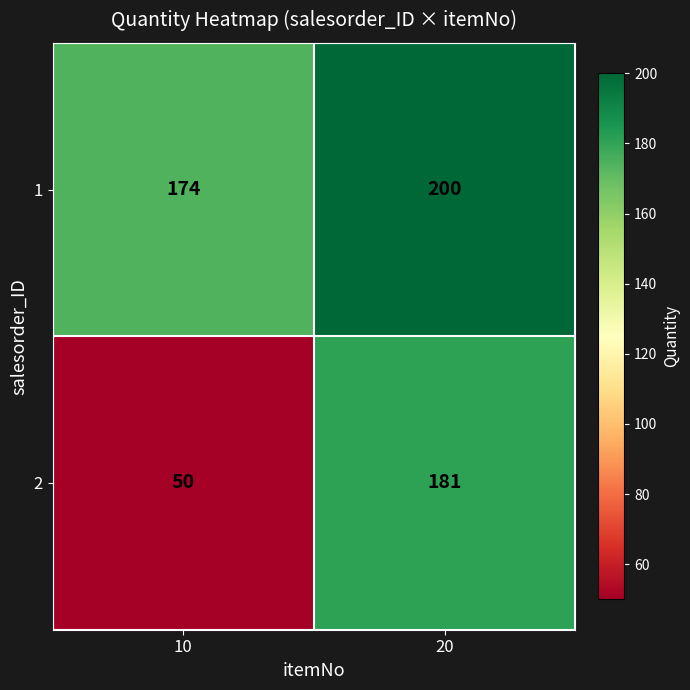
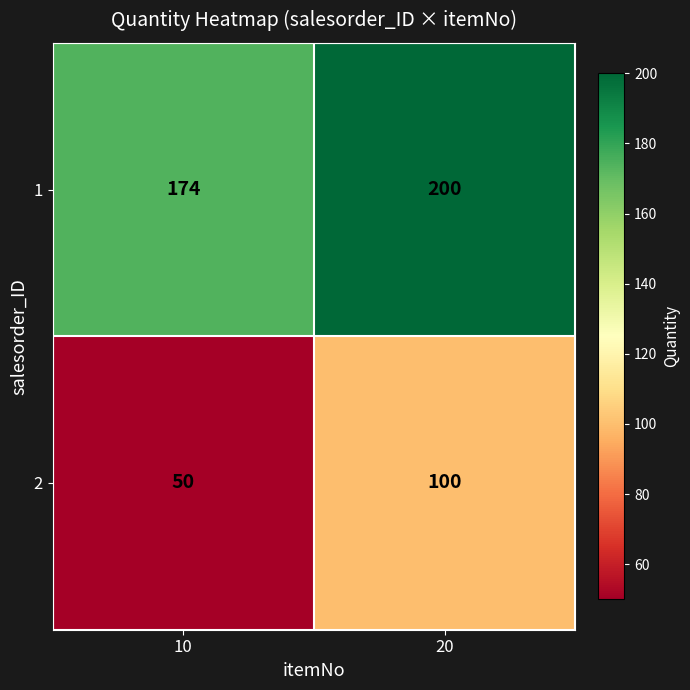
  {
    "1": {
      "10": 174,
      "20": 200
    },
    "2": {
      "10": 50,
-     "20": 181
+     "20": 100
    }
  }
